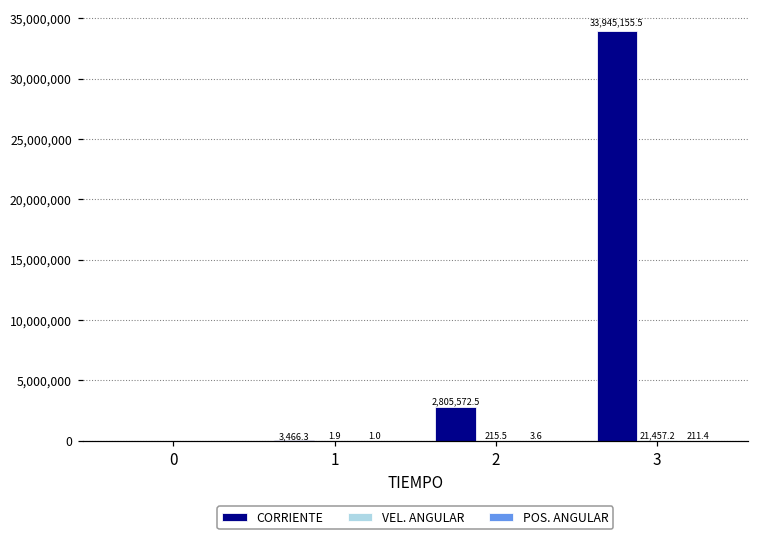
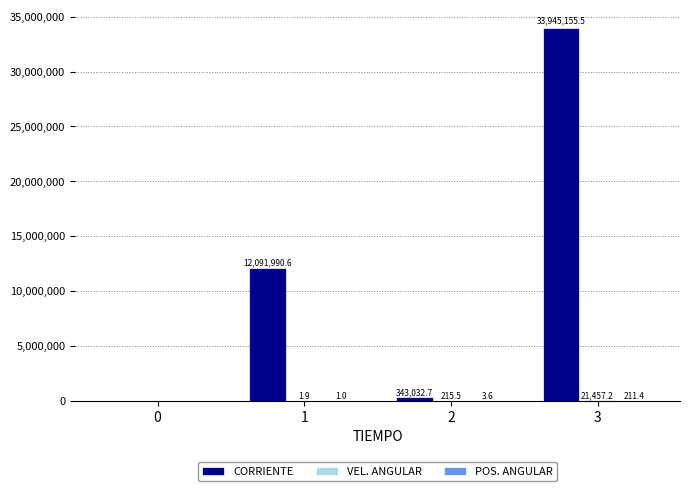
  {
    "CORRIENTE": {
-     "1": "3,466.3",
-     "2": "2,805,572.5",
+     "1": "12,091,990.6",
+     "2": "343,032.7",
      "3": "33,945,155.5"
    },
    "VEL. ANGULAR": {
      "1": "1.9",
      "2": "215.5",
      "3": "21,457.2"
    },
    "POS. ANGULAR": {
      "1": "1.0",
      "2": "3.6",
      "3": "211.4"
    }
  }
